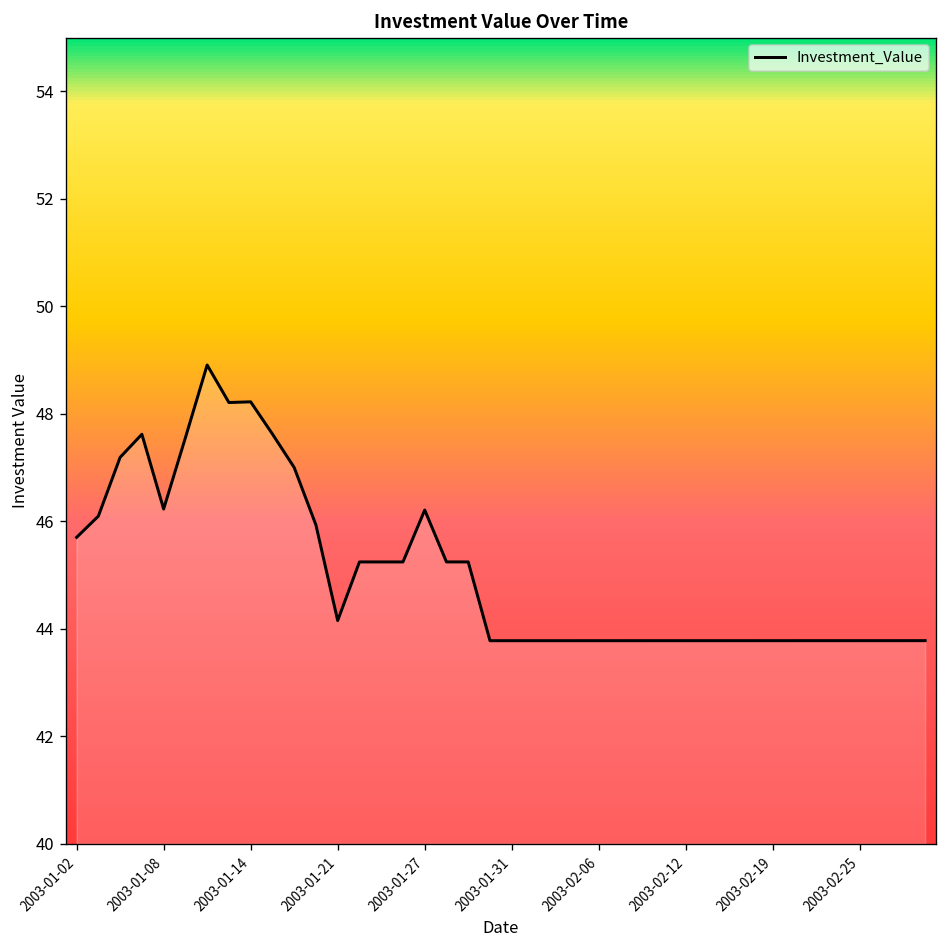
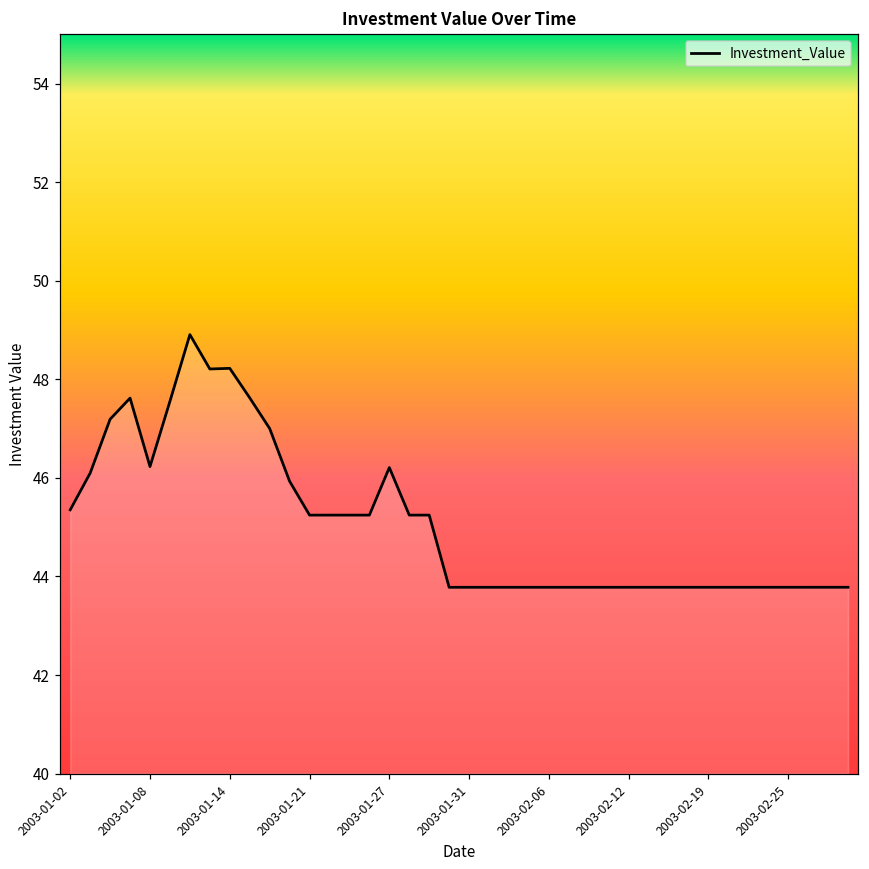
  {
-   "2003-01-02": 45.7,
+   "2003-01-02": 45.4,
    "2003-01-08": 46.2,
    "2003-01-14": 48.2,
-   "2003-01-21": 44.2,
+   "2003-01-21": 45.2,
    "2003-01-27": 46.2,
    "2003-01-31": 43.8,
    "2003-02-06": 43.8,
    "2003-02-12": 43.8,
    "2003-02-19": 43.8,
    "2003-02-25": 43.8
  }
